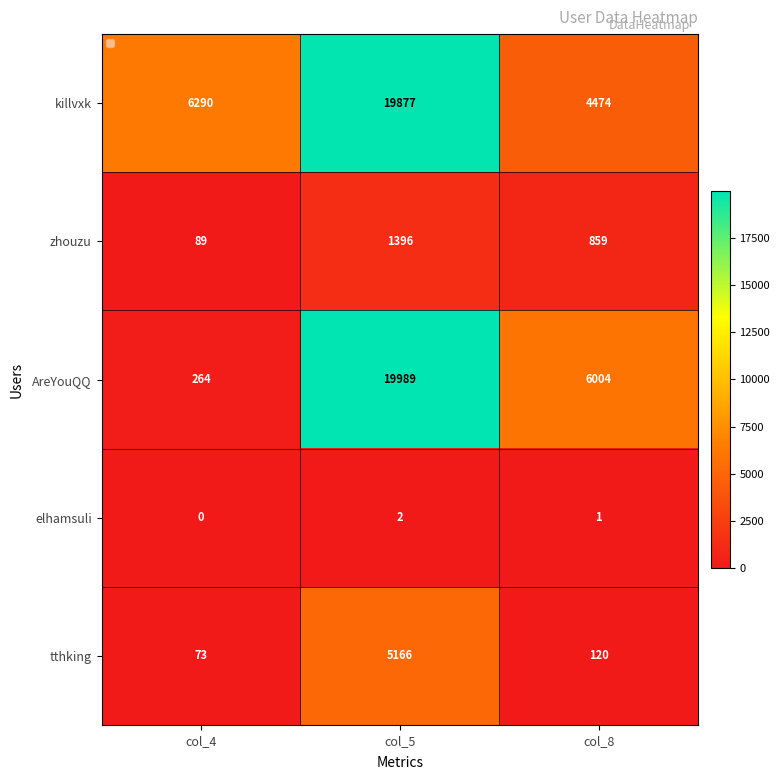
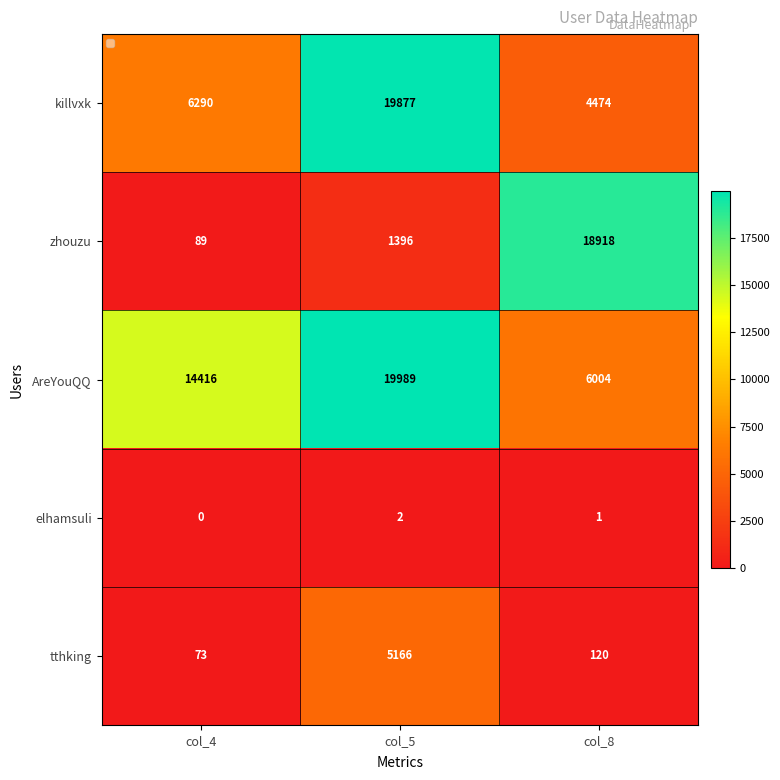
  {
    "killvxk": {
      "col_4": 6290,
      "col_5": 19877,
      "col_8": 4474
    },
    "zhouzu": {
      "col_4": 89,
      "col_5": 1396,
-     "col_8": 859
+     "col_8": 18918
    },
    "AreYouQQ": {
-     "col_4": 264,
+     "col_4": 14416,
      "col_5": 19989,
      "col_8": 6004
    },
    "elhamsuli": {
      "col_4": 0,
      "col_5": 2,
      "col_8": 1
    },
    "tthking": {
      "col_4": 73,
      "col_5": 5166,
      "col_8": 120
    }
  }
